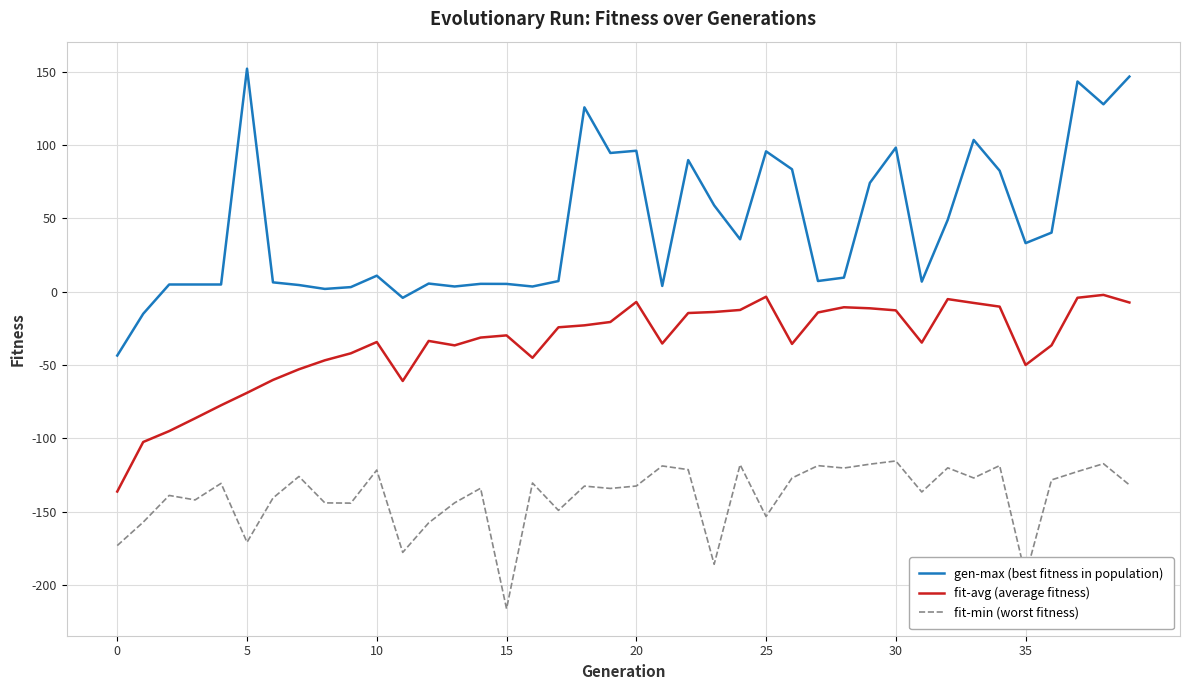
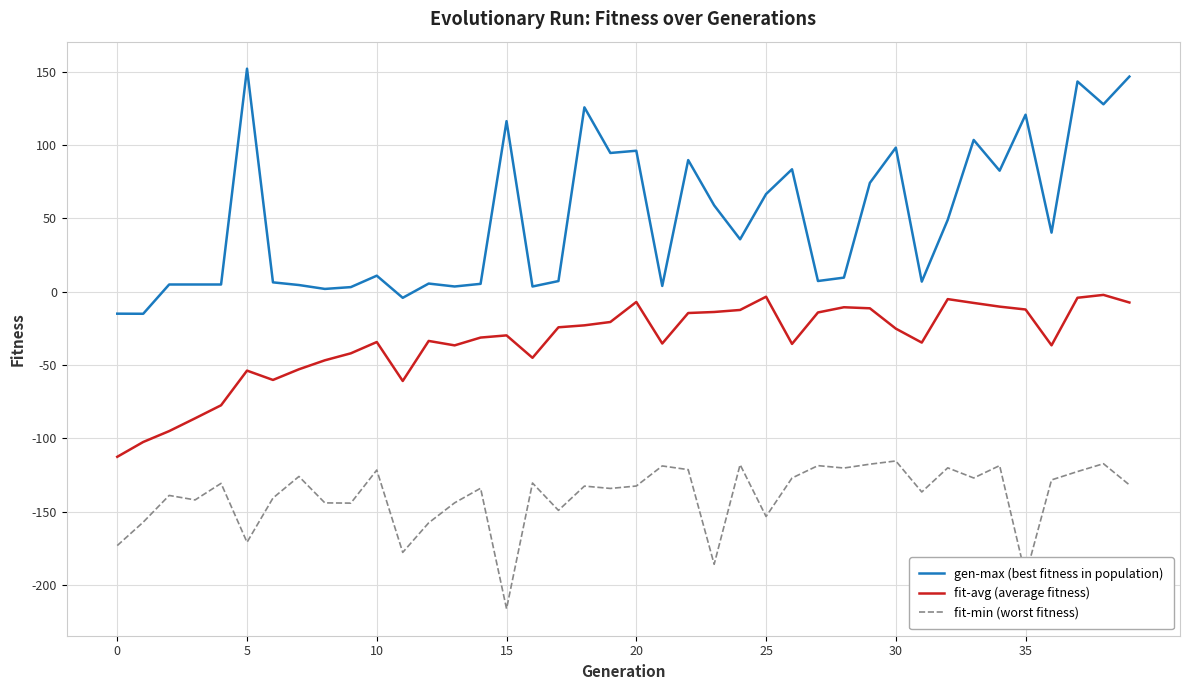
  {
    "gen-max (best fitness in population)": {
-     "0": -43,
+     "0": -15,
      "5": 152,
      "10": 11,
-     "15": 5,
+     "15": 116,
      "20": 96,
-     "25": 96,
+     "25": 67,
      "30": 98,
-     "35": 33
+     "35": 121
    },
    "fit-avg (average fitness)": {
-     "0": -136,
-     "5": -69,
+     "0": -113,
+     "5": -54,
      "10": -34,
      "15": -30,
      "20": -7,
      "25": -3,
-     "30": -13,
-     "35": -50
+     "30": -25,
+     "35": -12
    },
    "fit-min (worst fitness)": {
      "0": -173,
      "5": -171,
      "10": -122,
      "15": -216,
      "20": -132,
      "25": -153,
      "30": -115
    }
  }
